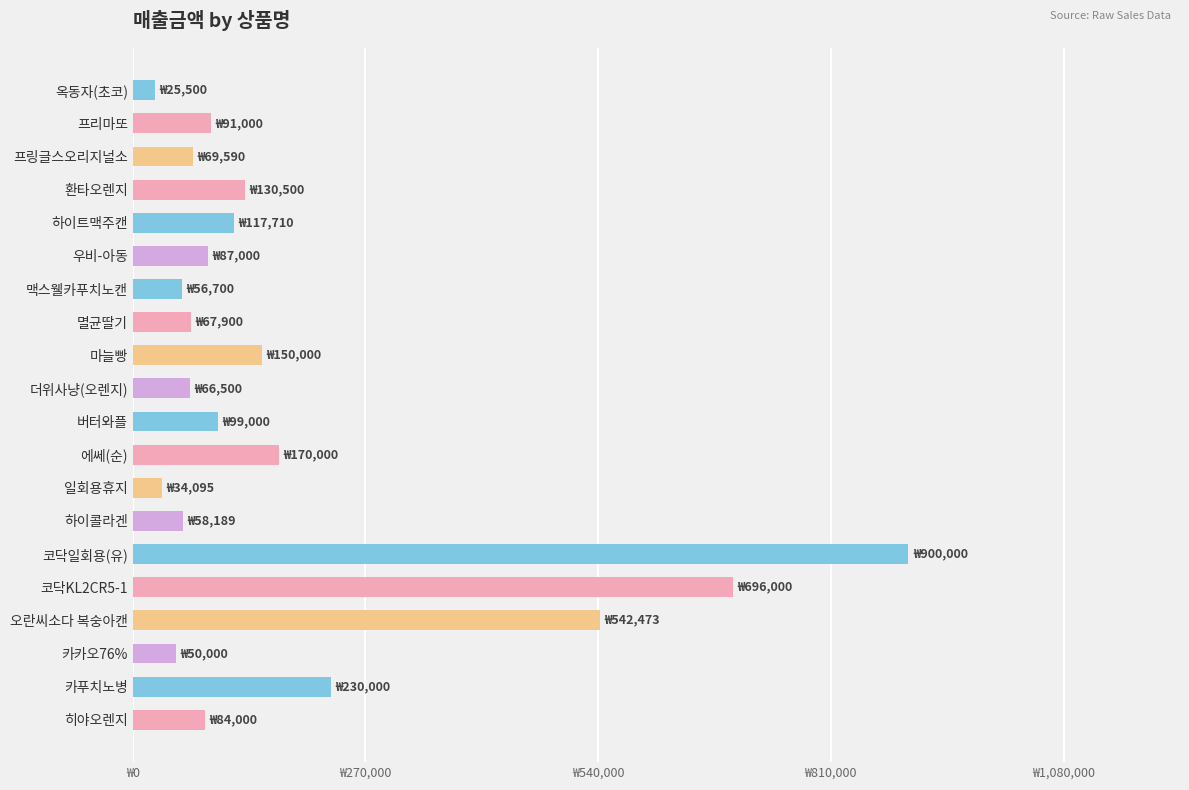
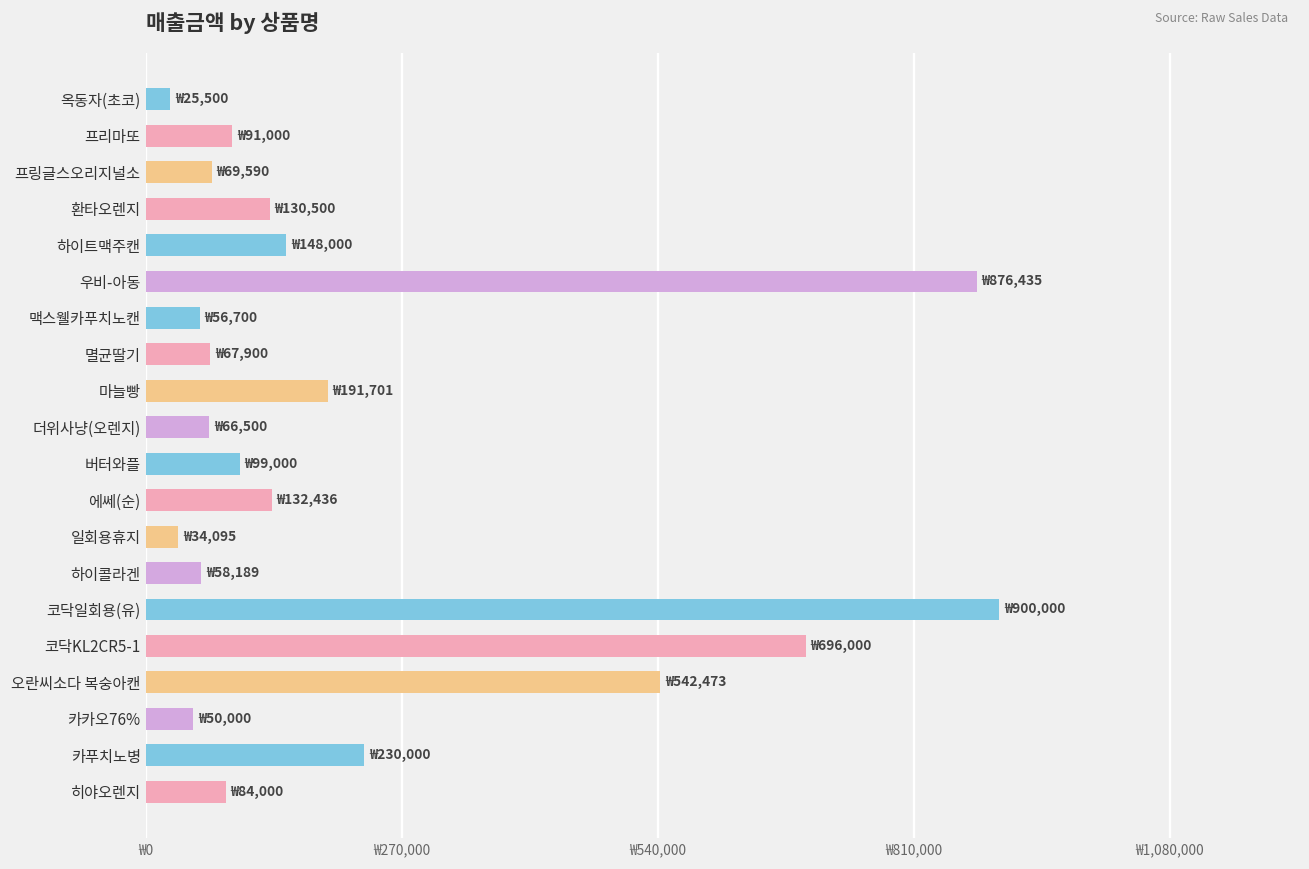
  {
    "옥동자(초코)": "25,500",
    "프리마또": "91,000",
    "프링글스오리지널소": "69,590",
    "환타오렌지": "130,500",
-   "하이트맥주캔": "117,710",
-   "우비-아동": "87,000",
+   "하이트맥주캔": "148,000",
+   "우비-아동": "876,435",
    "맥스웰카푸치노캔": "56,700",
    "멸균딸기": "67,900",
-   "마늘빵": "150,000",
+   "마늘빵": "191,701",
    "더위사냥(오렌지)": "66,500",
    "버터와플": "99,000",
-   "에쎄(순)": "170,000",
+   "에쎄(순)": "132,436",
    "일회용휴지": "34,095",
    "하이콜라겐": "58,189",
    "코닥일회용(유)": "900,000",
    "코닥KL2CR5-1": "696,000",
    "오란씨소다 복숭아캔": "542,473",
    "카카오76%": "50,000",
    "카푸치노병": "230,000",
    "히야오렌지": "84,000"
  }
